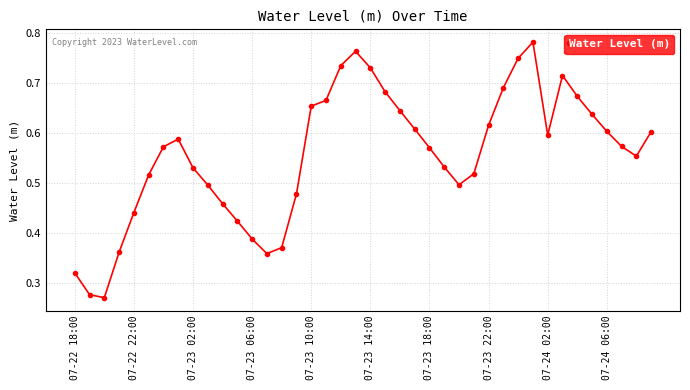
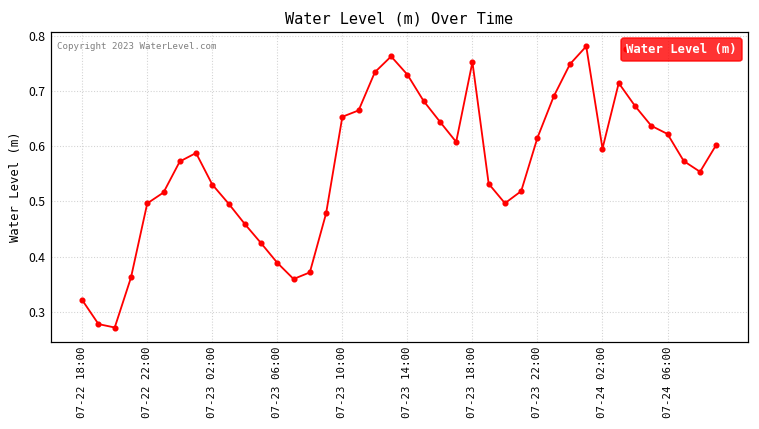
  {
    "07-22 18:00": 0.32,
-   "07-22 22:00": 0.44,
+   "07-22 22:00": 0.50,
    "07-23 02:00": 0.53,
    "07-23 06:00": 0.39,
    "07-23 10:00": 0.65,
    "07-23 14:00": 0.73,
-   "07-23 18:00": 0.57,
+   "07-23 18:00": 0.75,
    "07-23 22:00": 0.62,
    "07-24 02:00": 0.60,
-   "07-24 06:00": 0.60
+   "07-24 06:00": 0.62
  }
